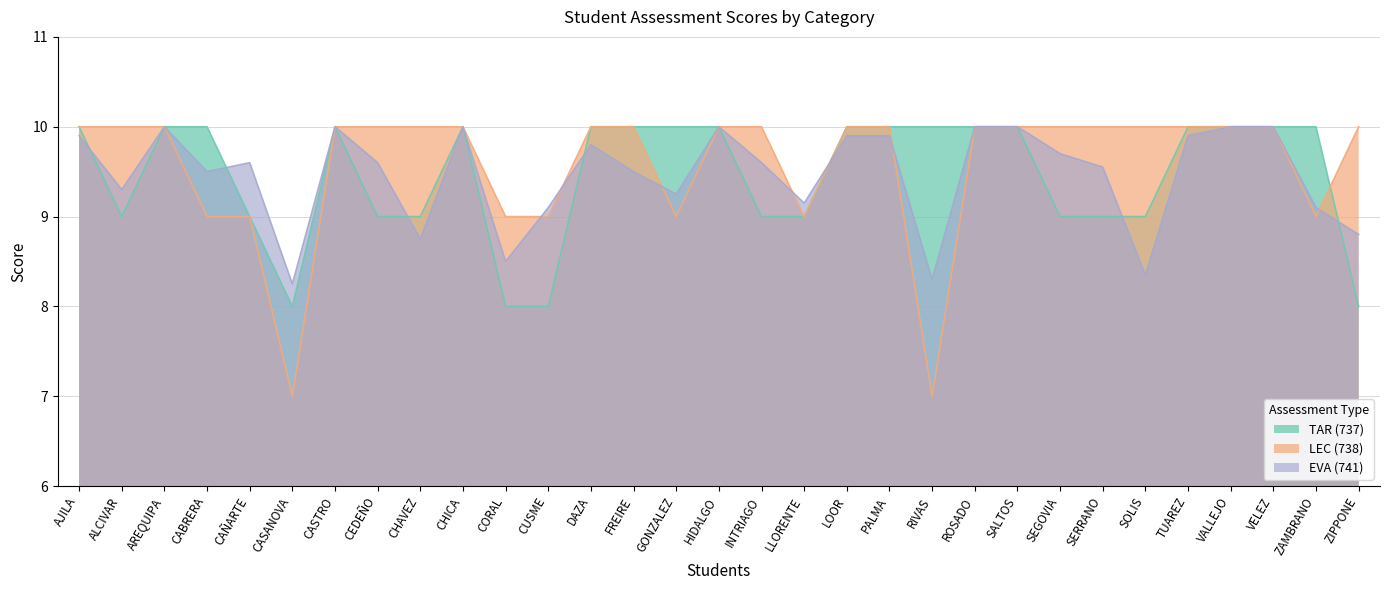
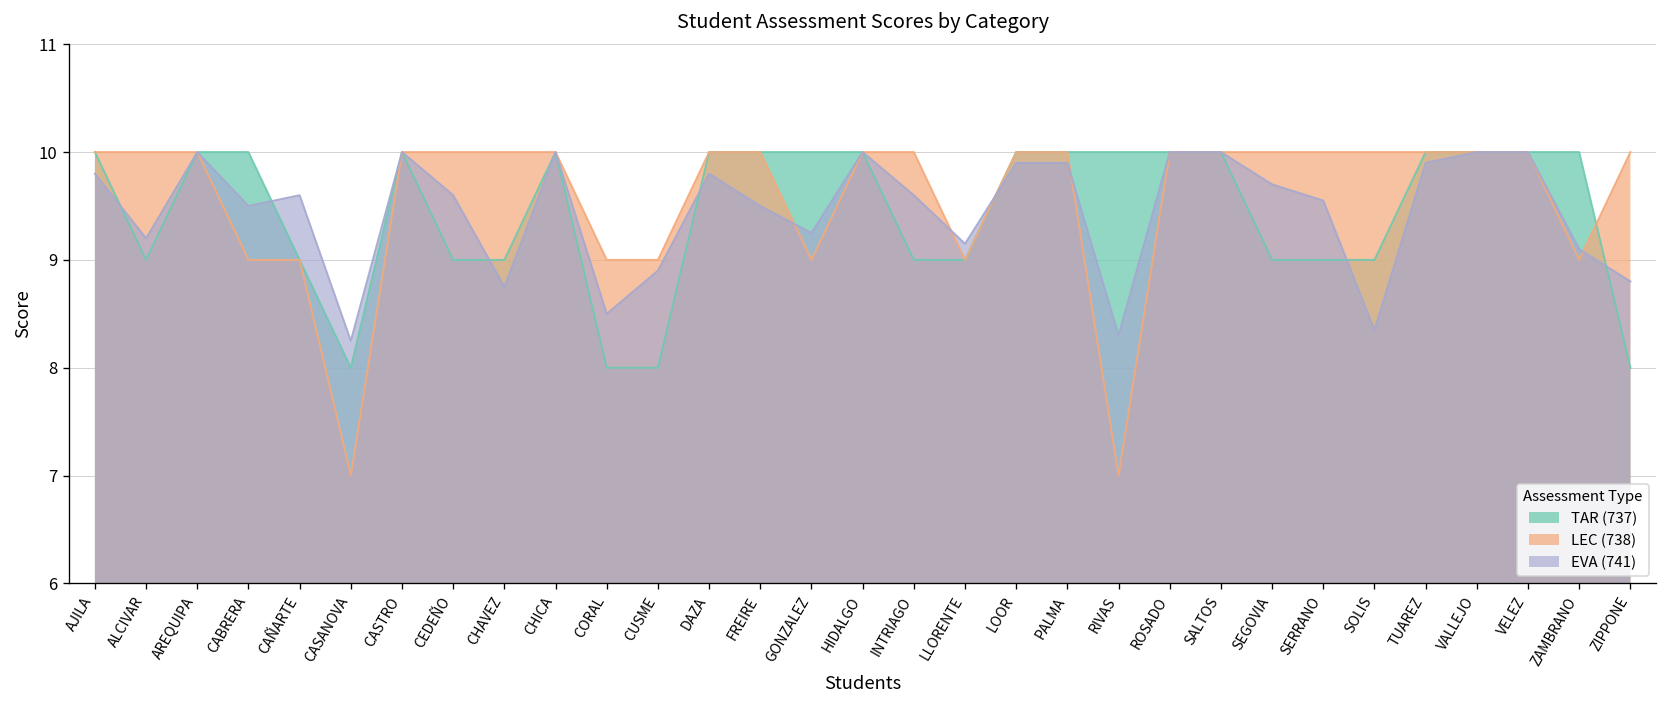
  {
    "TAR (737)": {
      "ALCIVAR": 9.0,
      "CABRERA": 10.0,
      "CASANOVA": 8.0,
      "CEDEÑO": 9.0,
      "CHAVEZ": 9.0,
      "CORAL": 8.0,
      "CUSME": 8.0,
      "GONZALEZ": 10.0,
      "INTRIAGO": 9.0,
      "RIVAS": 10.0,
      "SEGOVIA": 9.0,
      "SERRANO": 9.0,
      "SOLIS": 9.0,
      "ZAMBRANO": 10.0,
      "ZIPPONE": 8.0
    },
    "LEC (738)": {
      "ALCIVAR": 10.0,
      "CABRERA": 9.0,
      "CASANOVA": 7.0,
      "CEDEÑO": 10.0,
      "CHAVEZ": 10.0,
      "CORAL": 9.0,
      "CUSME": 9.0,
      "GONZALEZ": 9.0,
      "INTRIAGO": 10.0,
      "RIVAS": 7.0,
      "SEGOVIA": 10.0,
      "SERRANO": 10.0,
      "SOLIS": 10.0,
      "ZAMBRANO": 9.0,
      "ZIPPONE": 10.0
    },
    "EVA (741)": {
-     "AJILA": 9.9,
-     "ALCIVAR": 9.3,
+     "AJILA": 9.8,
+     "ALCIVAR": 9.2,
      "CABRERA": 9.5,
      "CAÑARTE": 9.6,
      "CASANOVA": 8.3,
      "CEDEÑO": 9.6,
      "CHAVEZ": 8.8,
      "CORAL": 8.5,
-     "CUSME": 9.1,
+     "CUSME": 8.9,
      "DAZA": 9.8,
      "FREIRE": 9.5,
      "GONZALEZ": 9.3,
      "INTRIAGO": 9.6,
      "LLORENTE": 9.2,
      "LOOR": 9.9,
      "PALMA": 9.9,
      "RIVAS": 8.3,
      "SEGOVIA": 9.7,
      "SERRANO": 9.6,
      "SOLIS": 8.4,
      "TUAREZ": 9.9,
      "ZAMBRANO": 9.1,
      "ZIPPONE": 8.8
    }
  }
